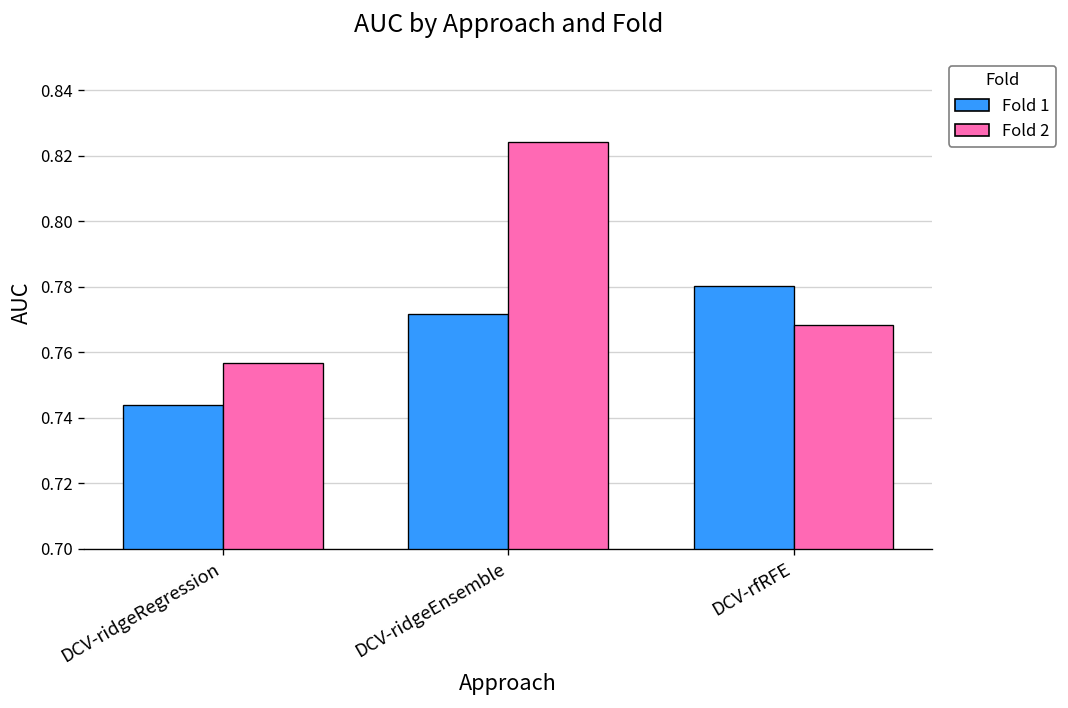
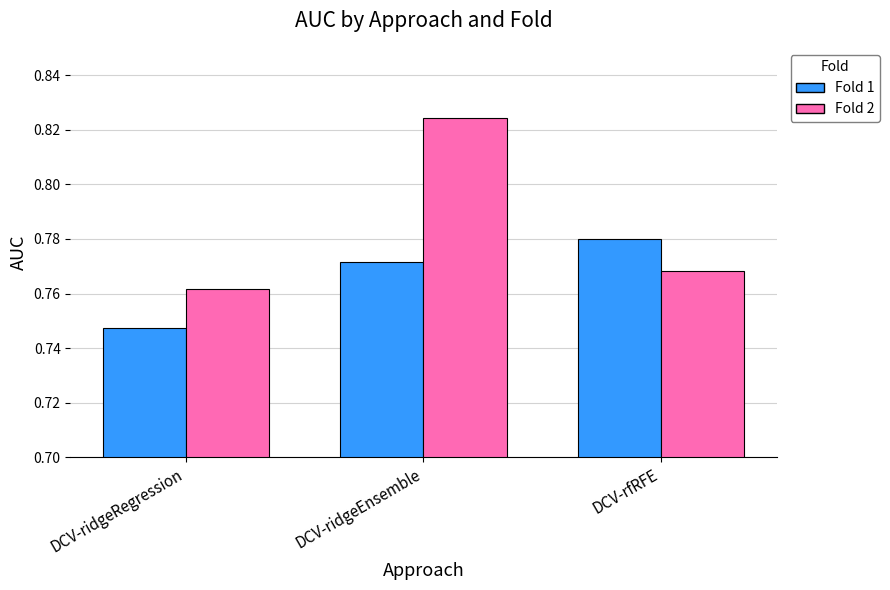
  {
    "Fold 1": {
-     "DCV-ridgeRegression": 0.744,
+     "DCV-ridgeRegression": 0.747,
      "DCV-ridgeEnsemble": 0.772,
      "DCV-rfRFE": 0.780
    },
    "Fold 2": {
-     "DCV-ridgeRegression": 0.757,
+     "DCV-ridgeRegression": 0.762,
      "DCV-ridgeEnsemble": 0.824,
      "DCV-rfRFE": 0.768
    }
  }
